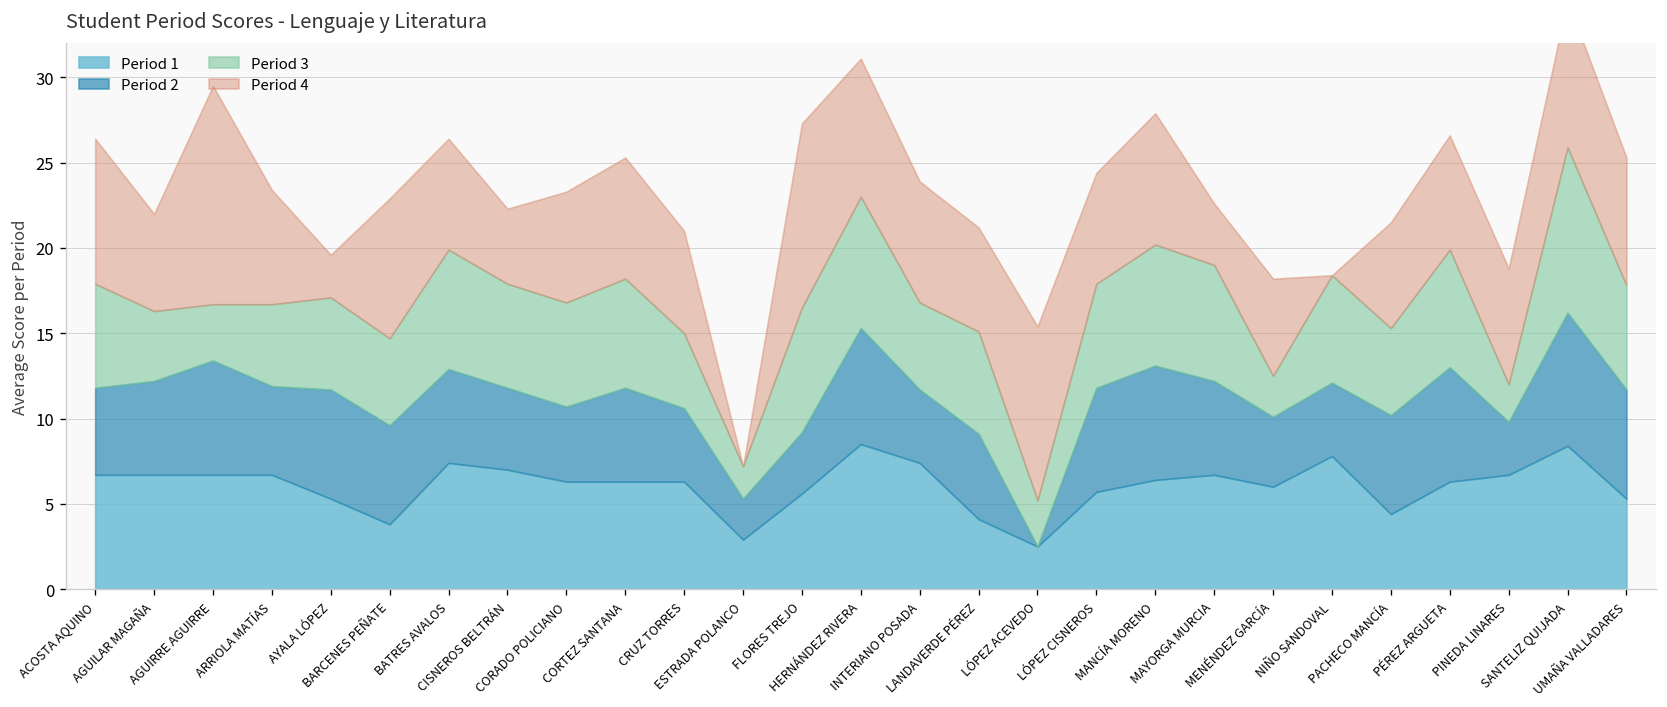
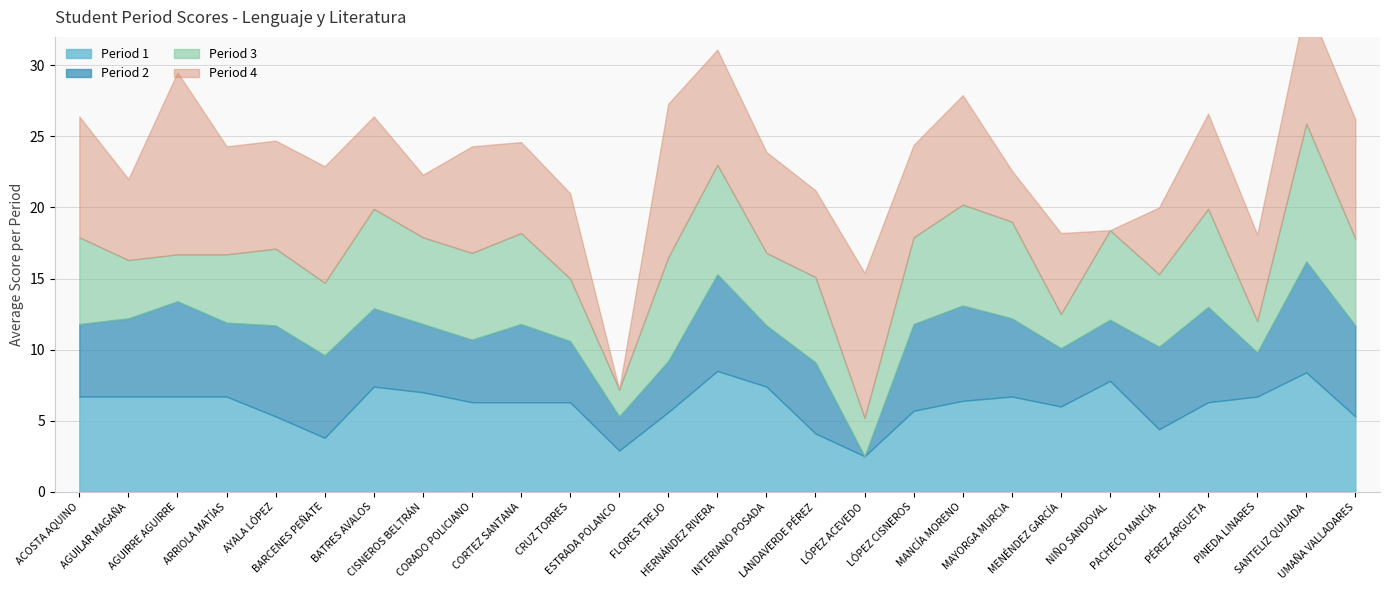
  {
    "Period 4": {
      "ACOSTA AQUINO": 8.5,
      "AGUILAR MAGAÑA": 5.7,
      "AGUIRRE AGUIRRE": 12.8,
-     "ARRIOLA MATÍAS": 6.7,
-     "AYALA LÓPEZ": 2.5,
+     "ARRIOLA MATÍAS": 7.6,
+     "AYALA LÓPEZ": 7.6,
      "BARCENES PEÑATE": 8.2,
      "BATRES AVALOS": 6.5,
      "CISNEROS BELTRÁN": 4.4,
-     "CORADO POLICIANO": 6.5,
-     "CORTEZ SANTANA": 7.1,
+     "CORADO POLICIANO": 7.5,
+     "CORTEZ SANTANA": 6.4,
      "CRUZ TORRES": 6.0,
      "FLORES TREJO": 10.8,
      "HERNÁNDEZ RIVERA": 8.1,
      "INTERIANO POSADA": 7.1,
      "LANDAVERDE PÉREZ": 6.1,
      "LÓPEZ ACEVEDO": 10.2,
      "LÓPEZ CISNEROS": 6.5,
      "MANCÍA MORENO": 7.7,
      "MAYORGA MURCIA": 3.6,
      "MENÉNDEZ GARCÍA": 5.7,
-     "PACHECO MANCÍA": 6.2,
+     "PACHECO MANCÍA": 4.7,
      "PÉREZ ARGUETA": 6.7,
-     "PINEDA LINARES": 6.8,
-     "UMAÑA VALLADARES": 7.5
+     "PINEDA LINARES": 6.1,
+     "UMAÑA VALLADARES": 8.4
    }
  }
